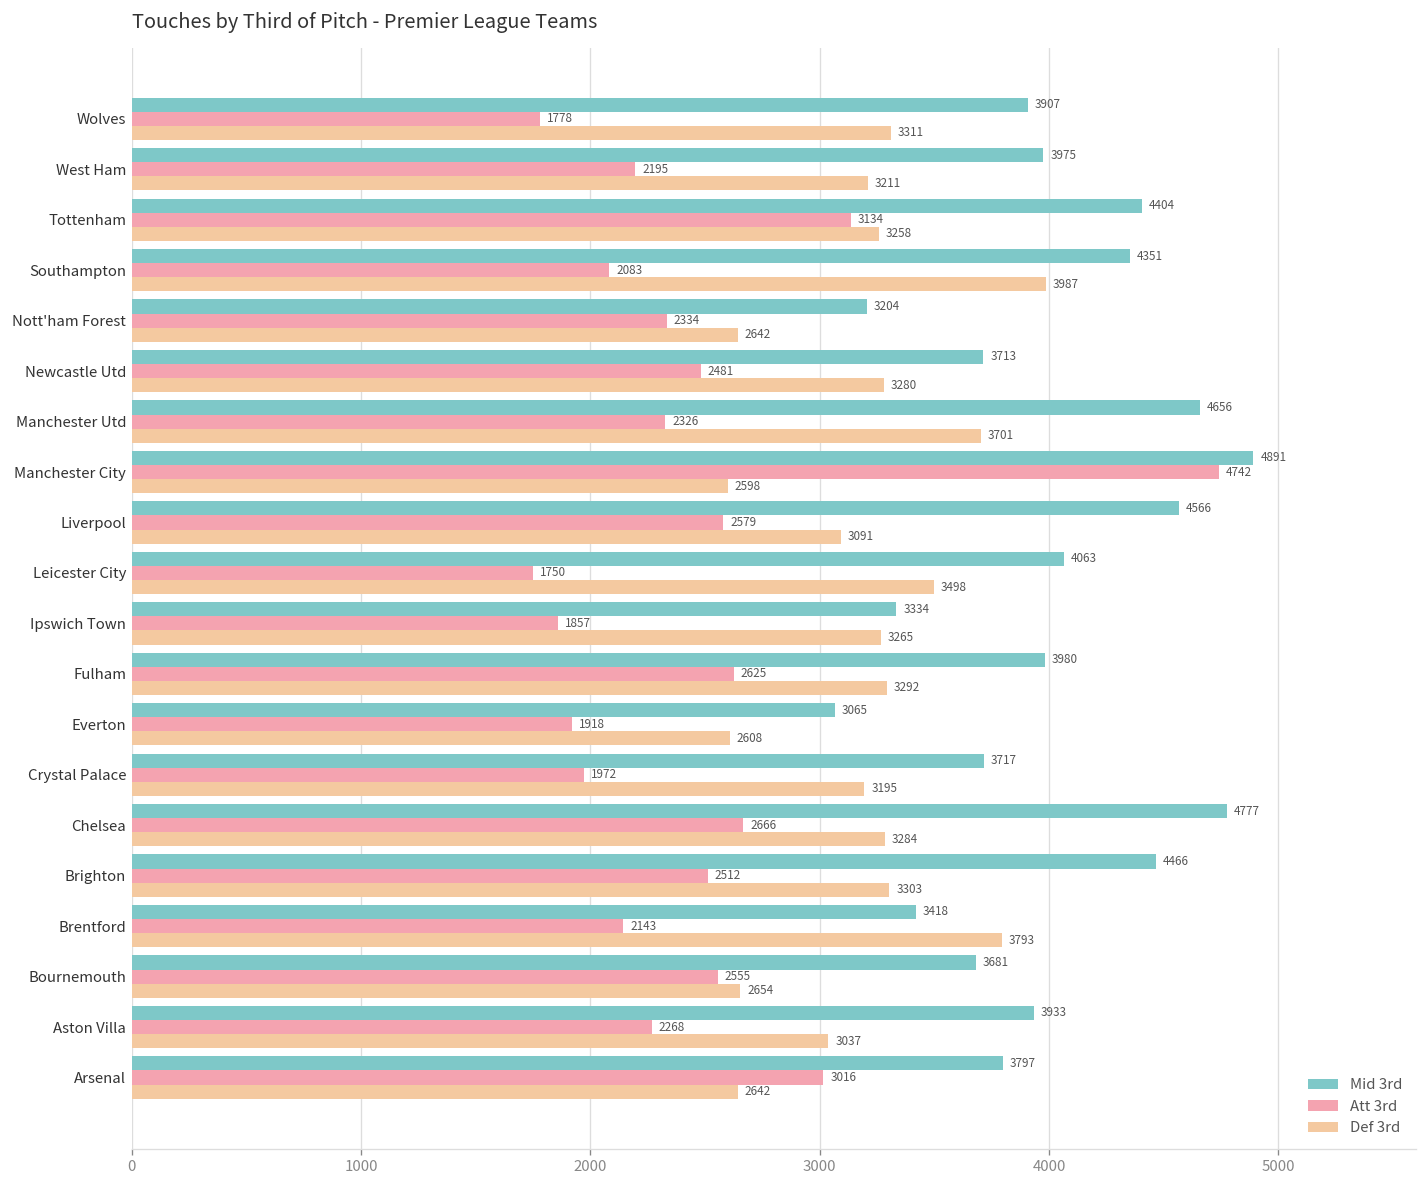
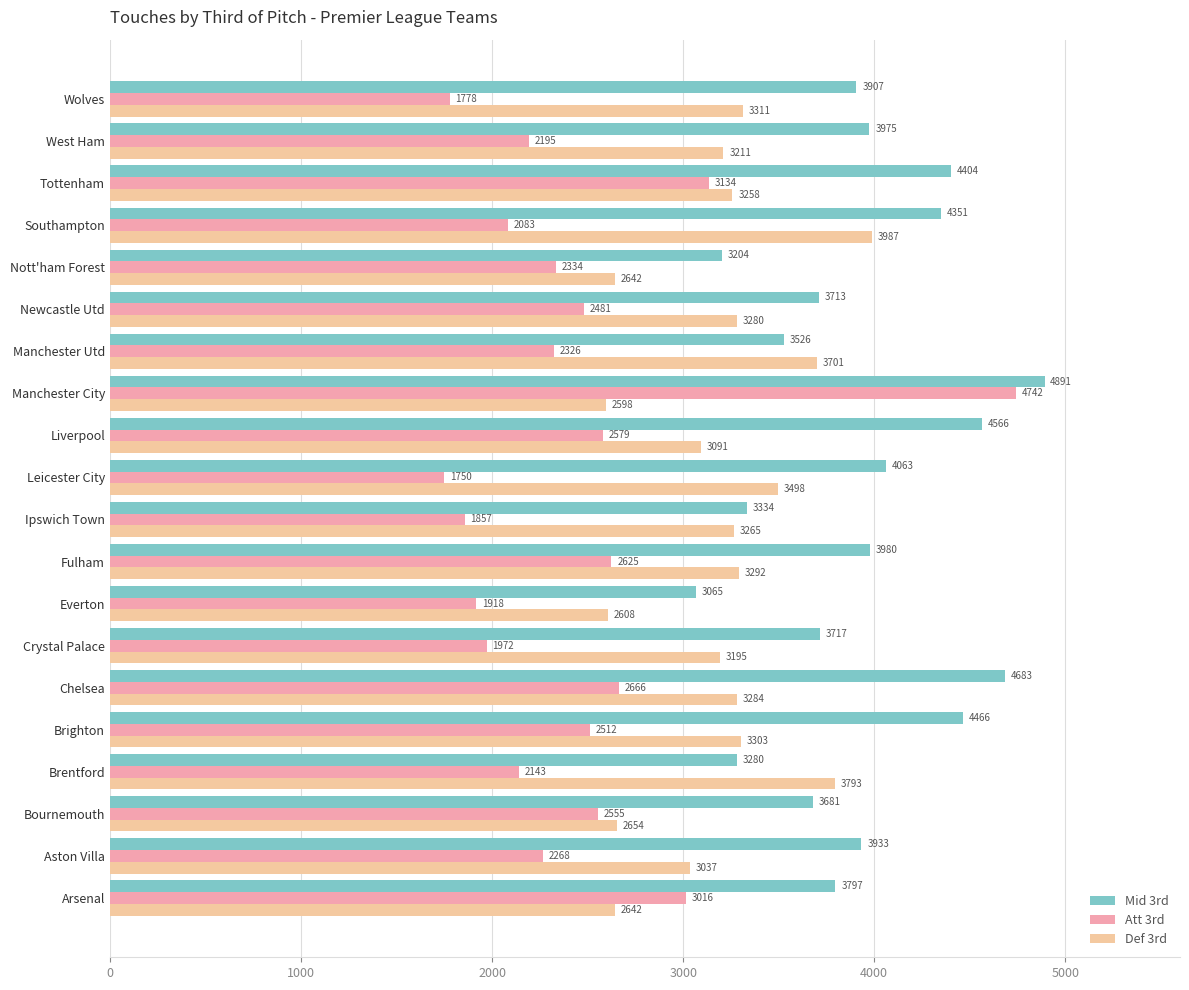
  {
    "Mid 3rd": {
      "Wolves": 3907,
      "West Ham": 3975,
      "Tottenham": 4404,
      "Southampton": 4351,
      "Nott'ham Forest": 3204,
      "Newcastle Utd": 3713,
-     "Manchester Utd": 4656,
+     "Manchester Utd": 3526,
      "Manchester City": 4891,
      "Liverpool": 4566,
      "Leicester City": 4063,
      "Ipswich Town": 3334,
      "Fulham": 3980,
      "Everton": 3065,
      "Crystal Palace": 3717,
-     "Chelsea": 4777,
+     "Chelsea": 4683,
      "Brighton": 4466,
-     "Brentford": 3418,
+     "Brentford": 3280,
      "Bournemouth": 3681,
      "Aston Villa": 3933,
      "Arsenal": 3797
    }
  }
